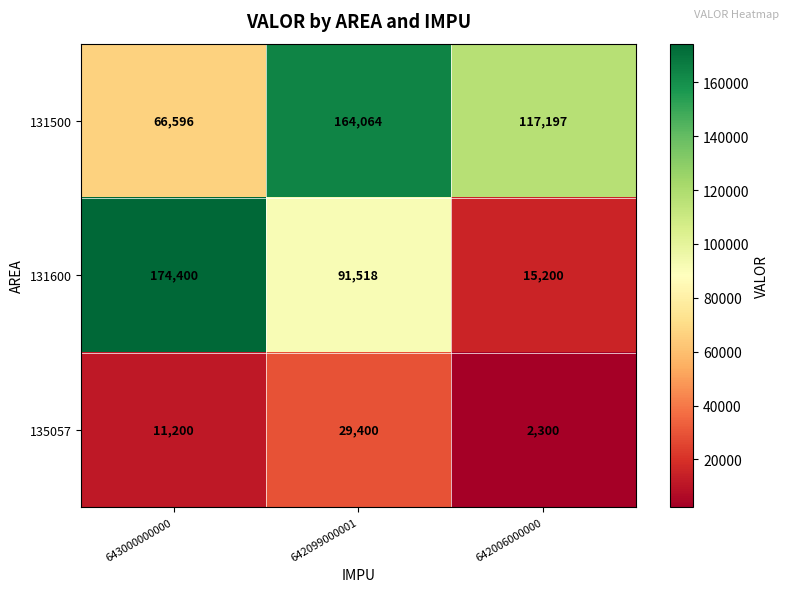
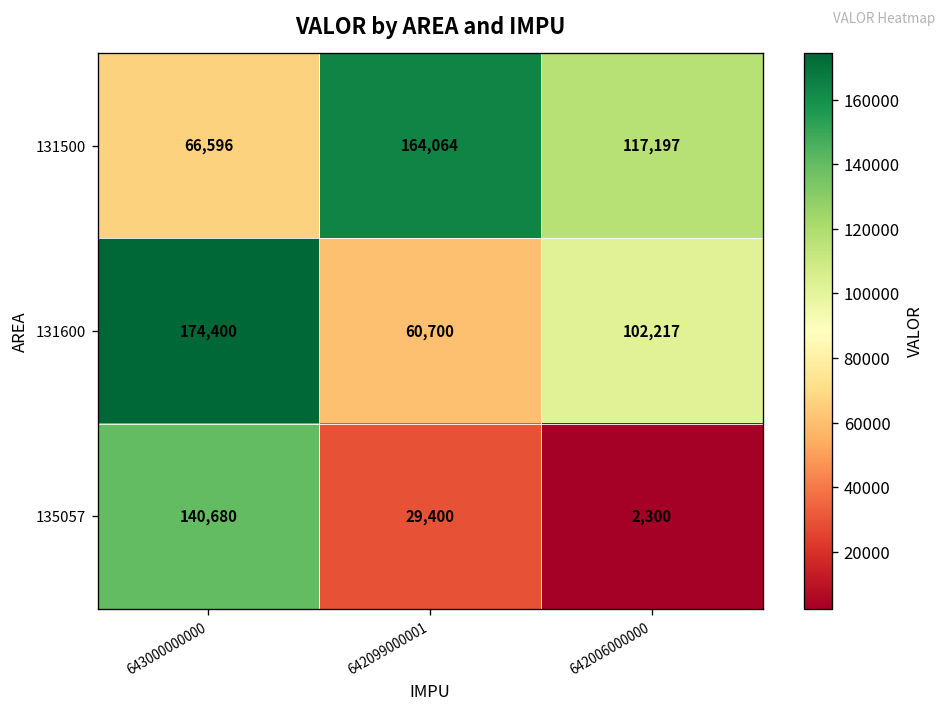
  {
    "131500": {
      "643000000000": "66,596",
      "642099000001": "164,064",
      "642006000000": "117,197"
    },
    "131600": {
      "643000000000": "174,400",
-     "642099000001": "91,518",
-     "642006000000": "15,200"
+     "642099000001": "60,700",
+     "642006000000": "102,217"
    },
    "135057": {
-     "643000000000": "11,200",
+     "643000000000": "140,680",
      "642099000001": "29,400",
      "642006000000": "2,300"
    }
  }
